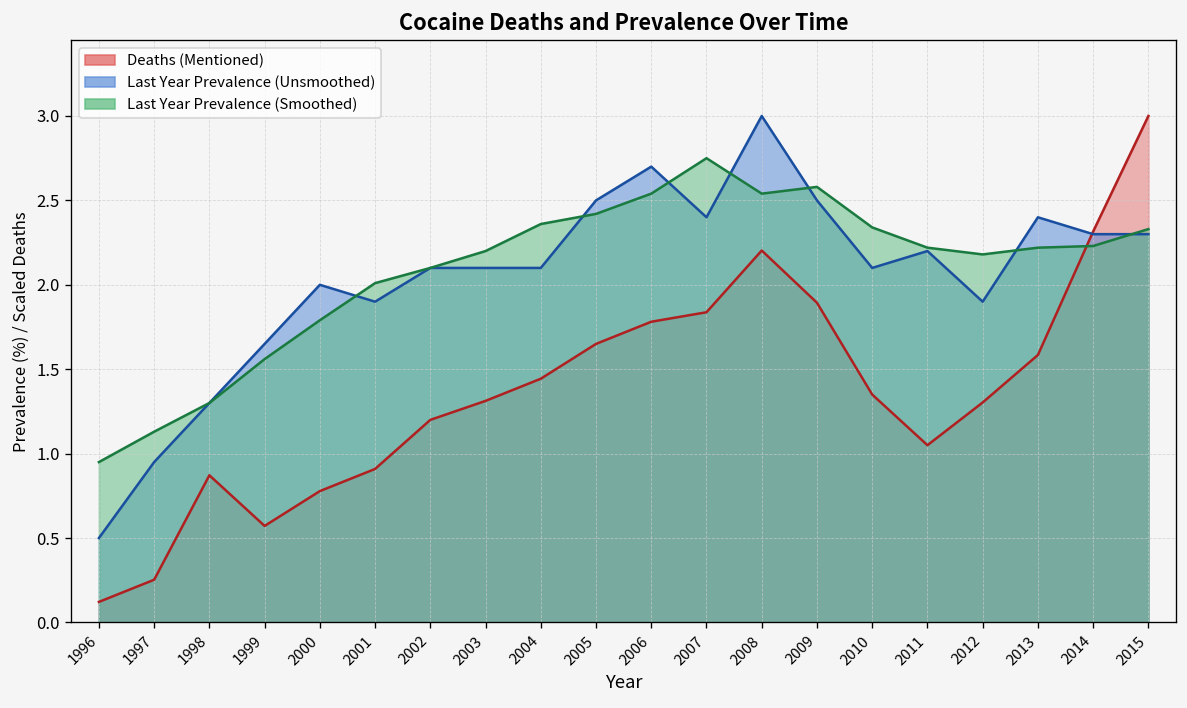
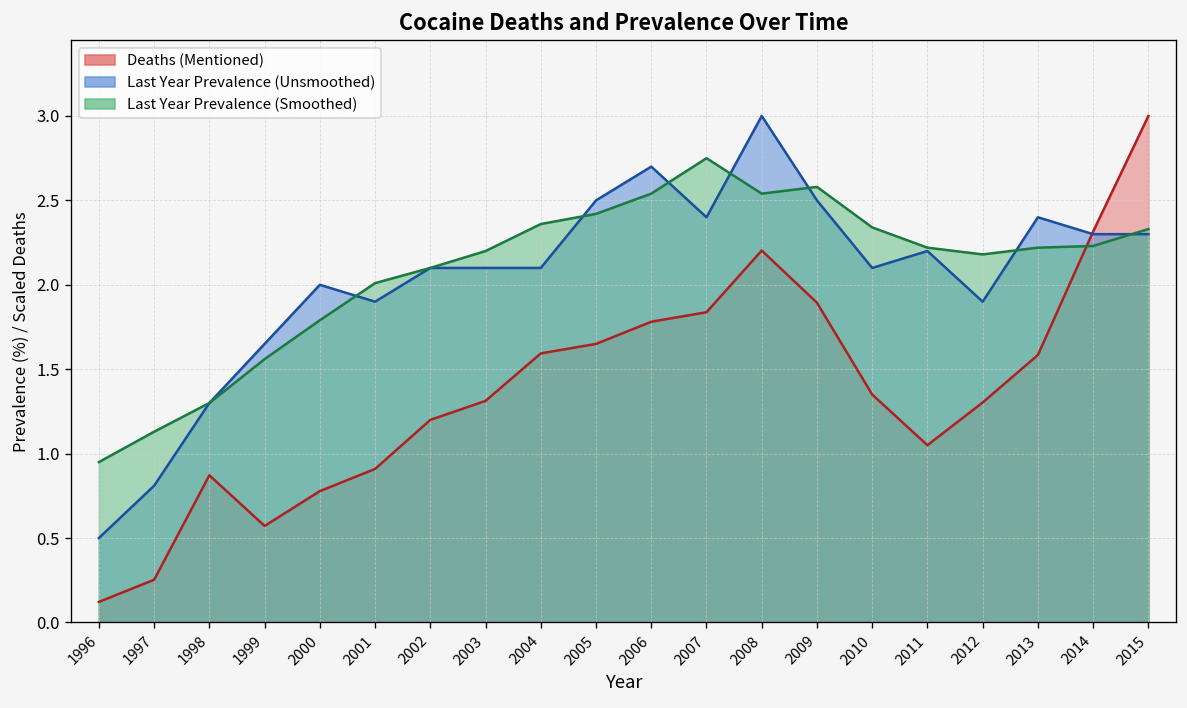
  {
    "Deaths (Mentioned)": {
      "1996": 0.12,
      "1997": 0.25,
      "1998": 0.87,
      "1999": 0.57,
      "2000": 0.78,
      "2001": 0.91,
      "2002": 1.20,
      "2003": 1.31,
-     "2004": 1.44,
+     "2004": 1.59,
      "2005": 1.65,
      "2006": 1.78,
      "2007": 1.84,
      "2008": 2.20,
      "2009": 1.89,
      "2010": 1.35,
      "2011": 1.05,
      "2012": 1.30,
      "2013": 1.58,
      "2015": 3.00
    },
    "Last Year Prevalence (Unsmoothed)": {
      "1996": 0.50,
-     "1997": 0.95,
+     "1997": 0.81,
      "1999": 1.65,
      "2000": 2.00,
      "2001": 1.90,
      "2003": 2.10,
      "2004": 2.10,
      "2005": 2.50,
      "2006": 2.70,
      "2007": 2.40,
      "2008": 3.00,
      "2009": 2.50,
      "2010": 2.10,
      "2011": 2.20,
      "2012": 1.90,
      "2013": 2.40,
      "2015": 2.30
    },
    "Last Year Prevalence (Smoothed)": {
      "1996": 0.95,
      "1997": 1.13,
      "1999": 1.56,
      "2000": 1.79,
      "2001": 2.01,
      "2003": 2.20,
      "2004": 2.36,
      "2005": 2.42,
      "2006": 2.54,
      "2007": 2.75,
      "2008": 2.54,
      "2009": 2.58,
      "2010": 2.34,
      "2011": 2.22,
      "2012": 2.18,
      "2013": 2.22,
      "2014": 2.23,
      "2015": 2.33
    }
  }
